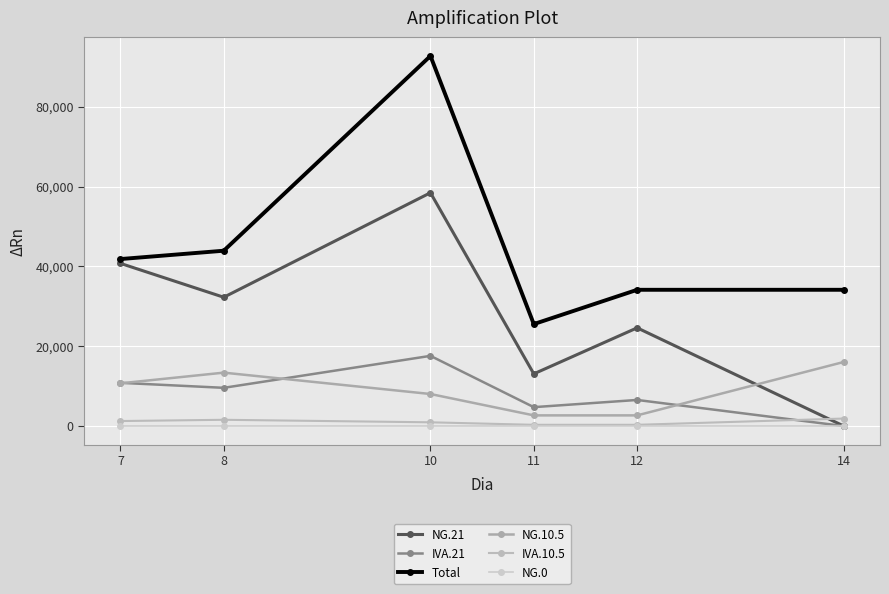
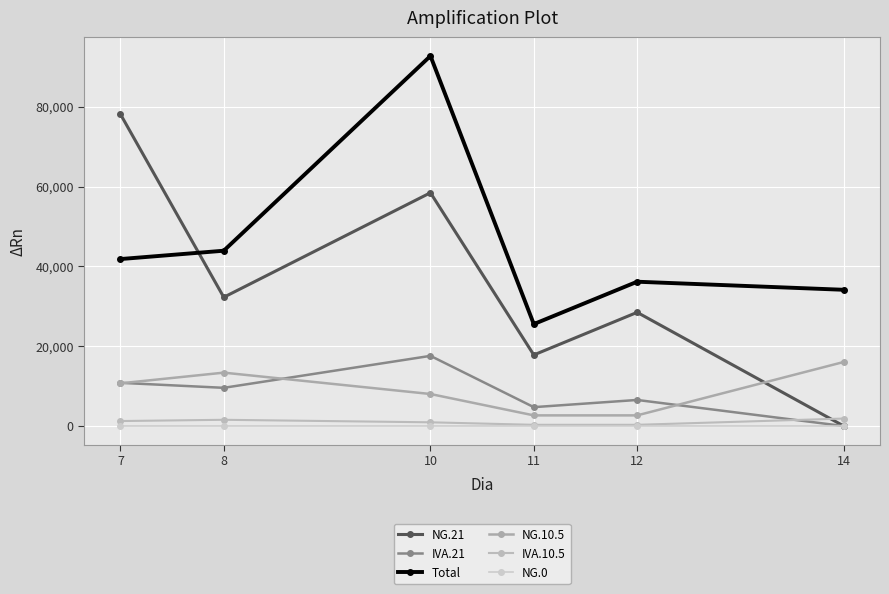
  {
    "NG.21": {
-     "7": "41,000",
+     "7": "78,000",
      "8": "32,000",
      "10": "58,000",
-     "11": "13,000",
-     "12": "25,000"
+     "11": "18,000",
+     "12": "28,000"
    },
    "Total": {
      "7": "42,000",
      "8": "44,000",
      "10": "93,000",
      "11": "26,000",
-     "12": "34,000",
+     "12": "36,000",
      "14": "34,000"
    }
  }
